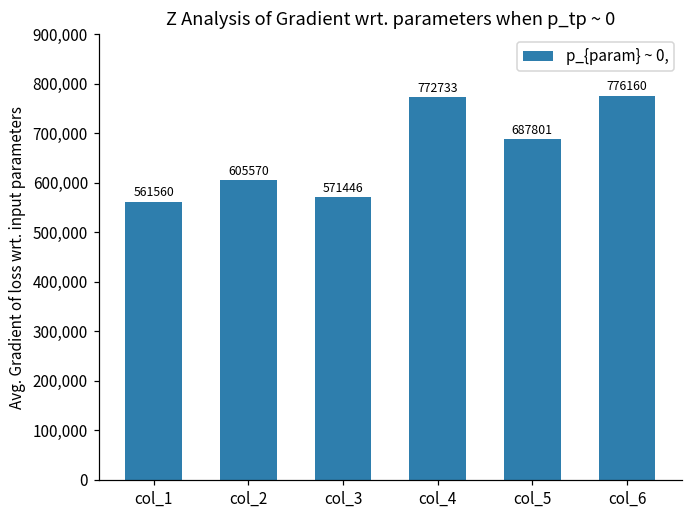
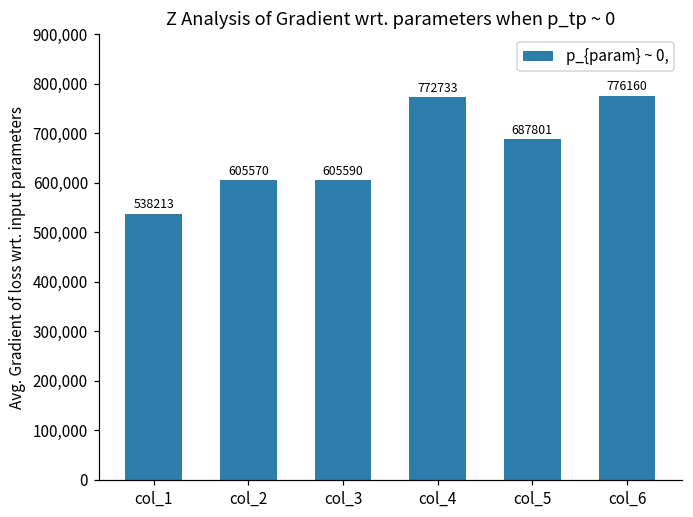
  {
-   "col_1": 561560,
+   "col_1": 538213,
    "col_2": 605570,
-   "col_3": 571446,
+   "col_3": 605590,
    "col_4": 772733,
    "col_5": 687801,
    "col_6": 776160
  }
